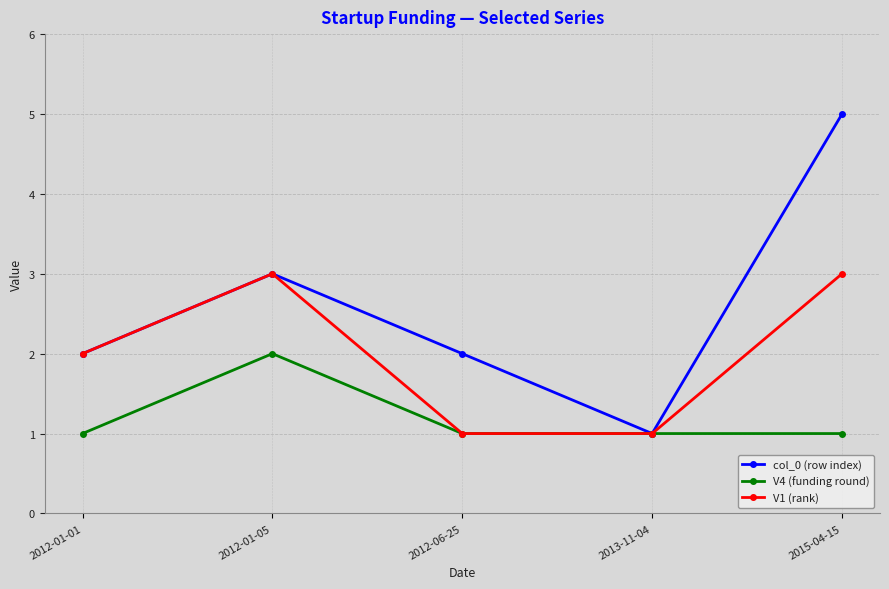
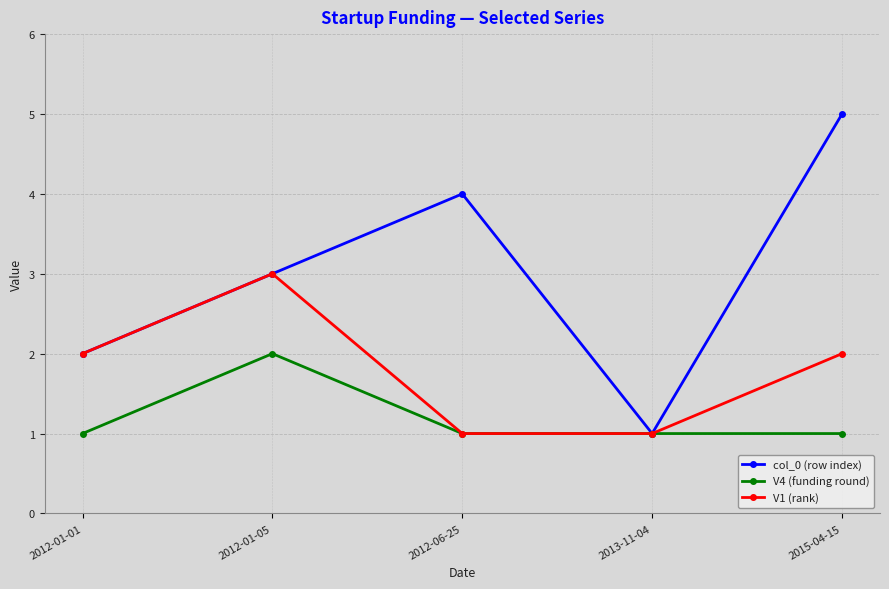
  {
    "col_0 (row index)": {
-     "2012-06-25": 2,
+     "2012-06-25": 4,
      "2015-04-15": 5
    },
    "V4 (funding round)": {
      "2012-01-01": 1,
      "2012-01-05": 2,
      "2015-04-15": 1
    },
    "V1 (rank)": {
-     "2015-04-15": 3
+     "2015-04-15": 2
    }
  }
